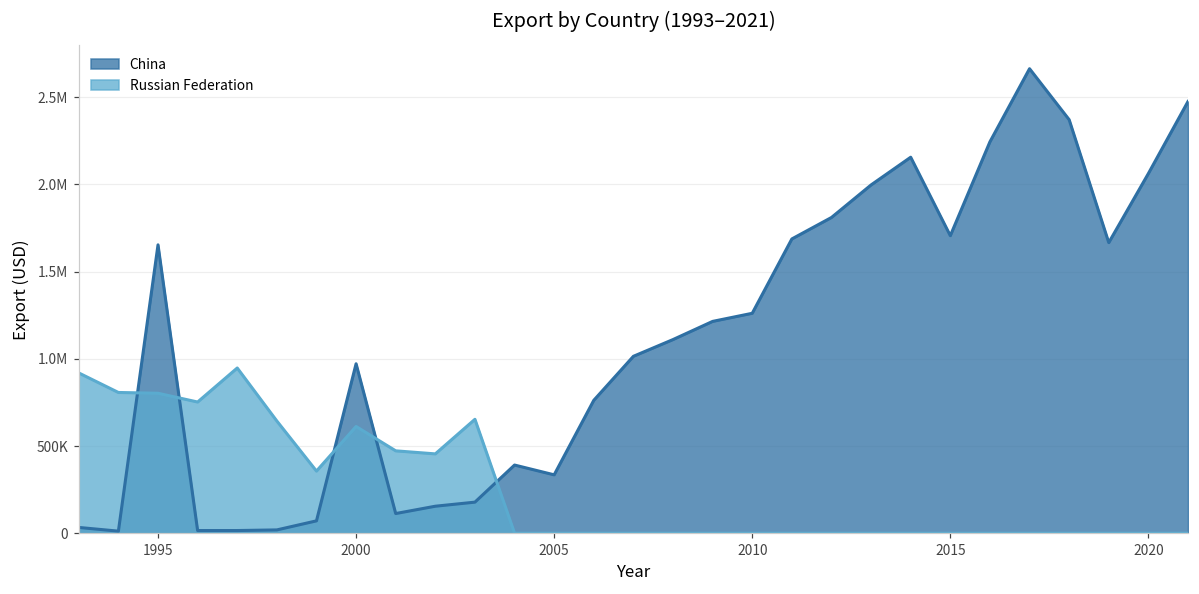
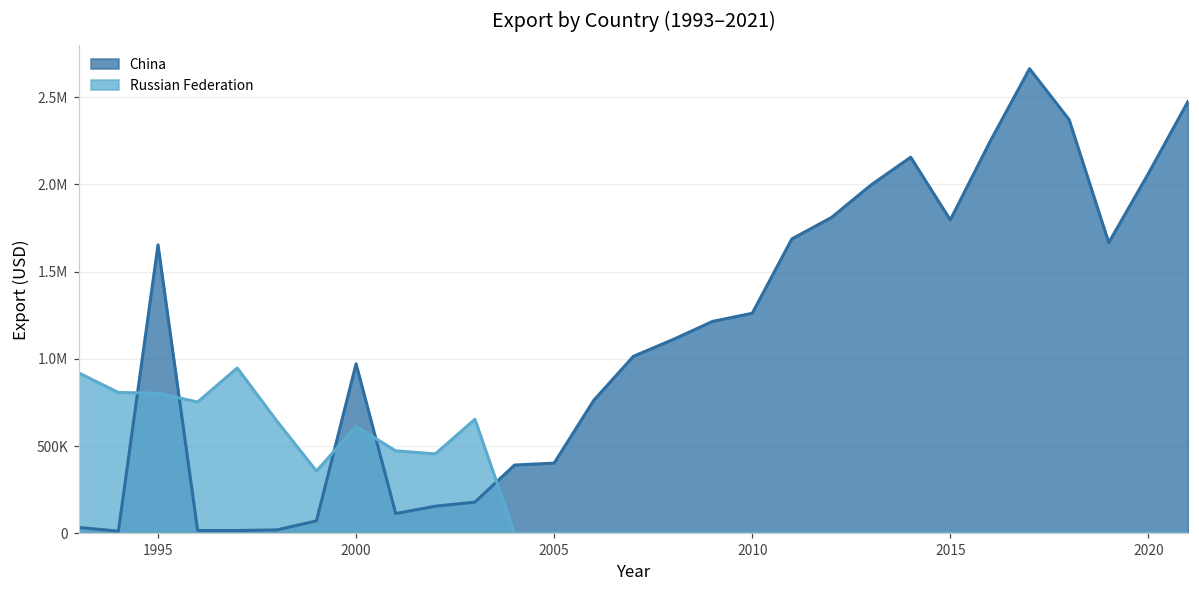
  {
    "China": {
      "1995": 1650000,
      "2000": 970000,
-     "2005": 330000,
+     "2005": 400000,
      "2010": 1260000,
-     "2015": 1710000,
+     "2015": 1800000,
      "2020": 2060000
    },
    "Russian Federation": {
      "1995": 800000,
      "2000": 610000,
      "2005": 0,
      "2010": 0,
      "2015": 0,
      "2020": 0
    }
  }
